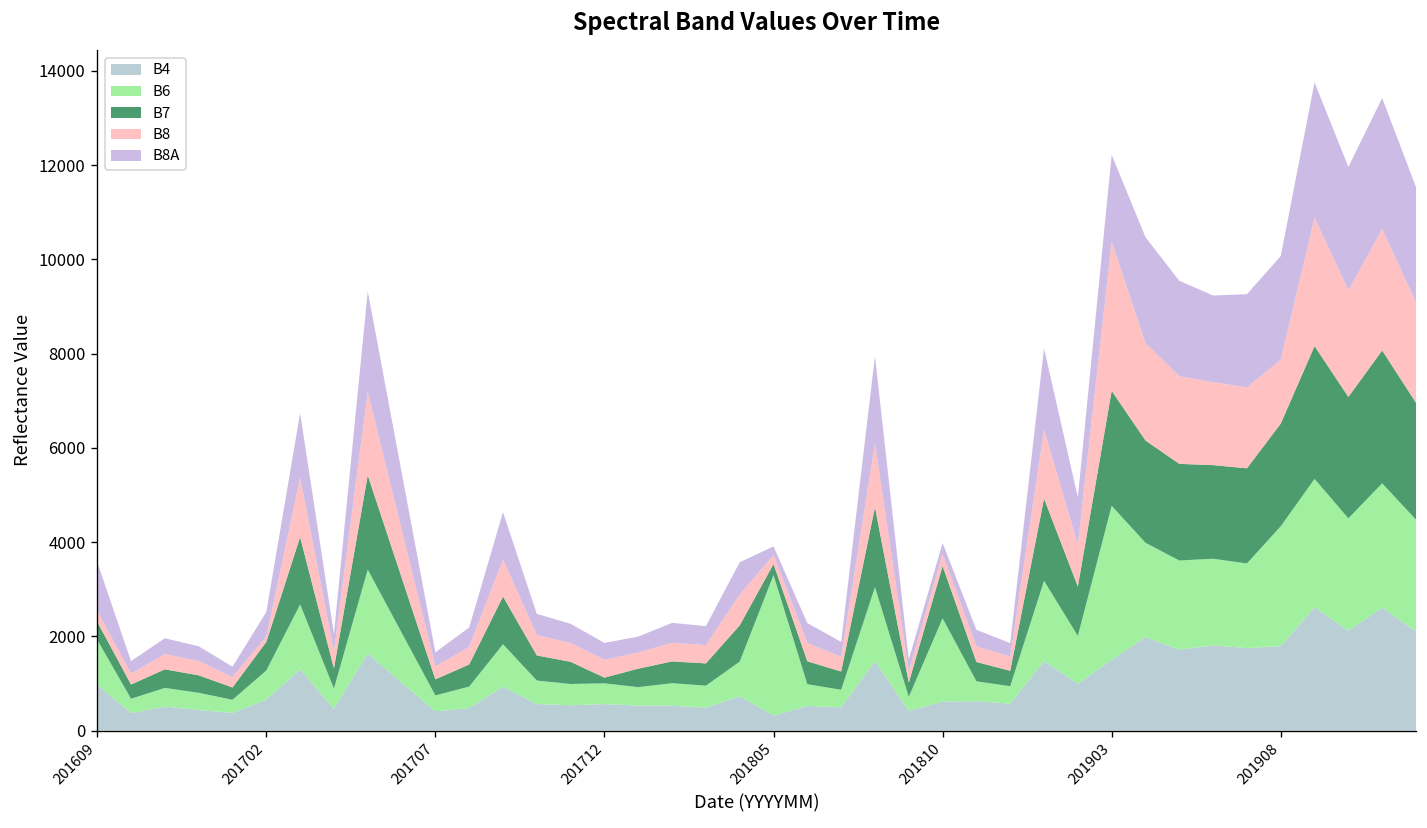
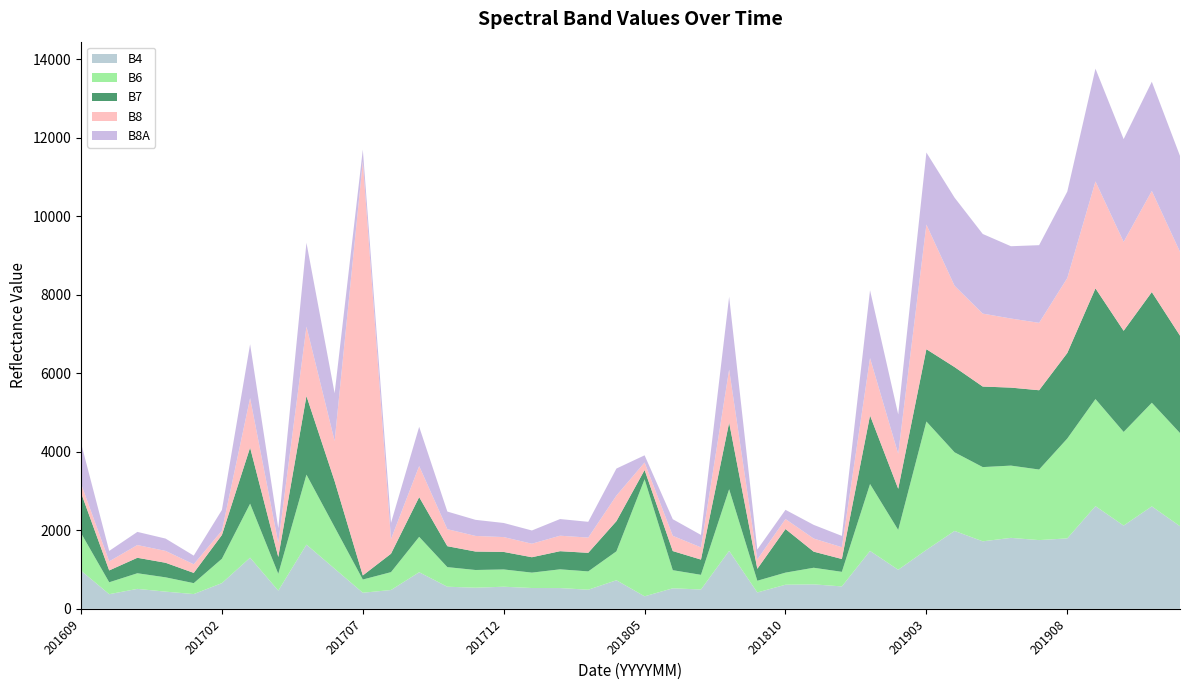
  {
    "B6": {
      "201609": 1000,
      "201702": 600,
      "201707": 300,
      "201712": 400,
      "201805": 3000,
-     "201810": 1800,
+     "201810": 300,
      "201903": 3300,
      "201908": 2500
    },
    "B7": {
-     "201609": 400,
+     "201609": 1000,
      "201702": 600,
-     "201707": 300,
-     "201712": 100,
+     "201707": 100,
+     "201712": 400,
      "201805": 200,
      "201810": 1100,
-     "201903": 2400,
+     "201903": 1800,
      "201908": 2200
    },
    "B8": {
      "201609": 200,
      "201702": 100,
-     "201707": 300,
+     "201707": 10500,
      "201712": 400,
      "201805": 200,
      "201810": 300,
      "201903": 3200,
-     "201908": 1400
+     "201908": 1900
    }
  }
